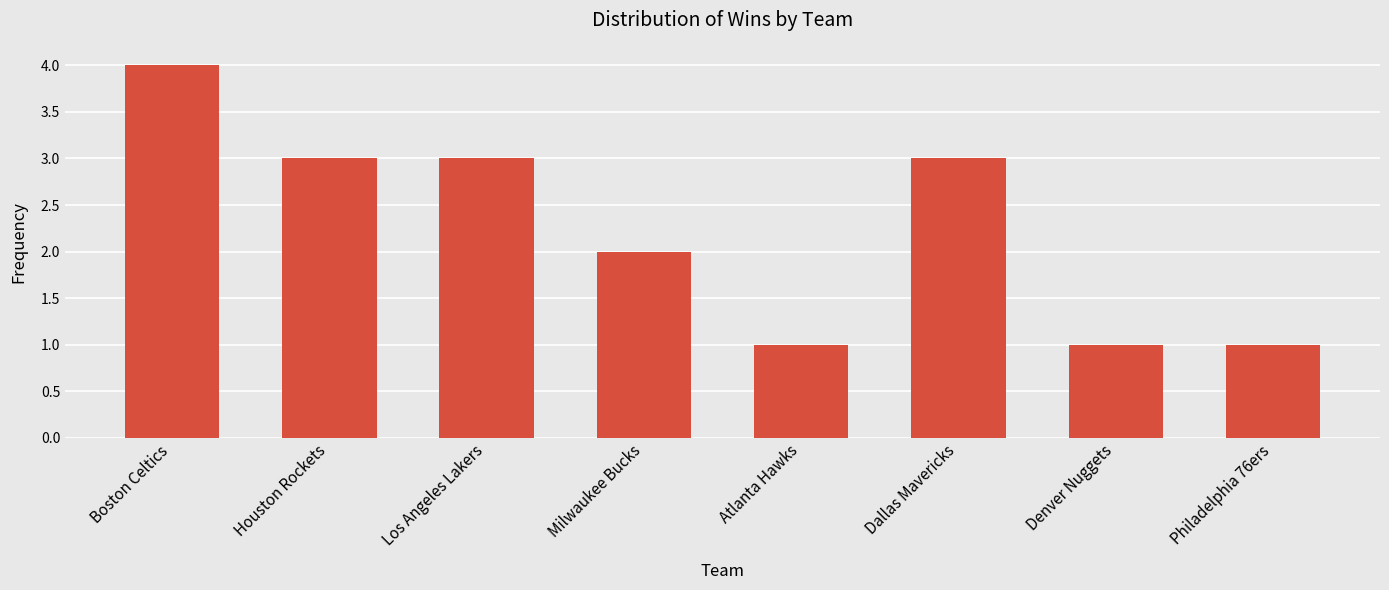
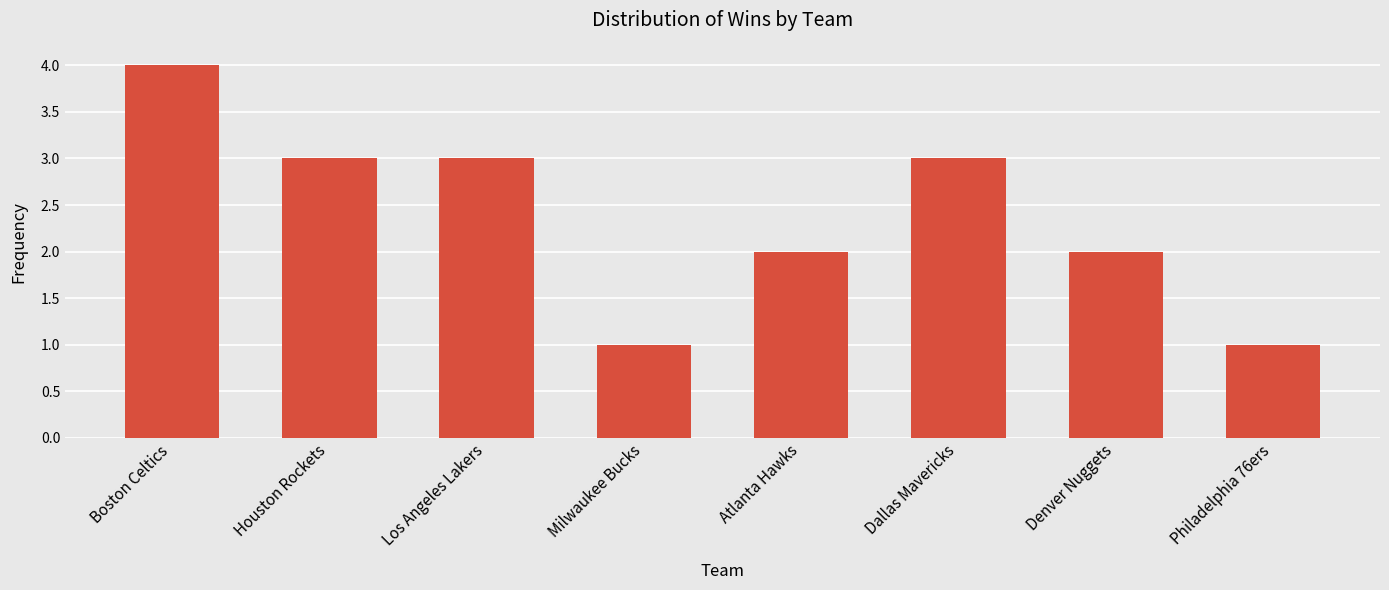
  {
    "Boston Celtics": 4,
    "Houston Rockets": 3,
    "Los Angeles Lakers": 3,
-   "Milwaukee Bucks": 2,
-   "Atlanta Hawks": 1,
+   "Milwaukee Bucks": 1,
+   "Atlanta Hawks": 2,
    "Dallas Mavericks": 3,
-   "Denver Nuggets": 1,
+   "Denver Nuggets": 2,
    "Philadelphia 76ers": 1
  }
